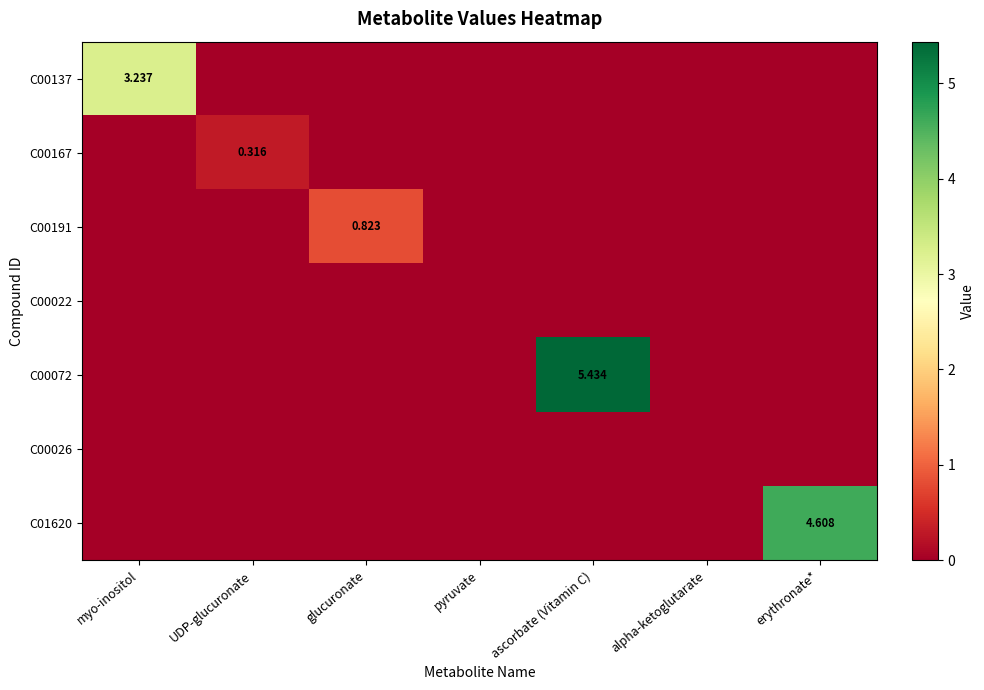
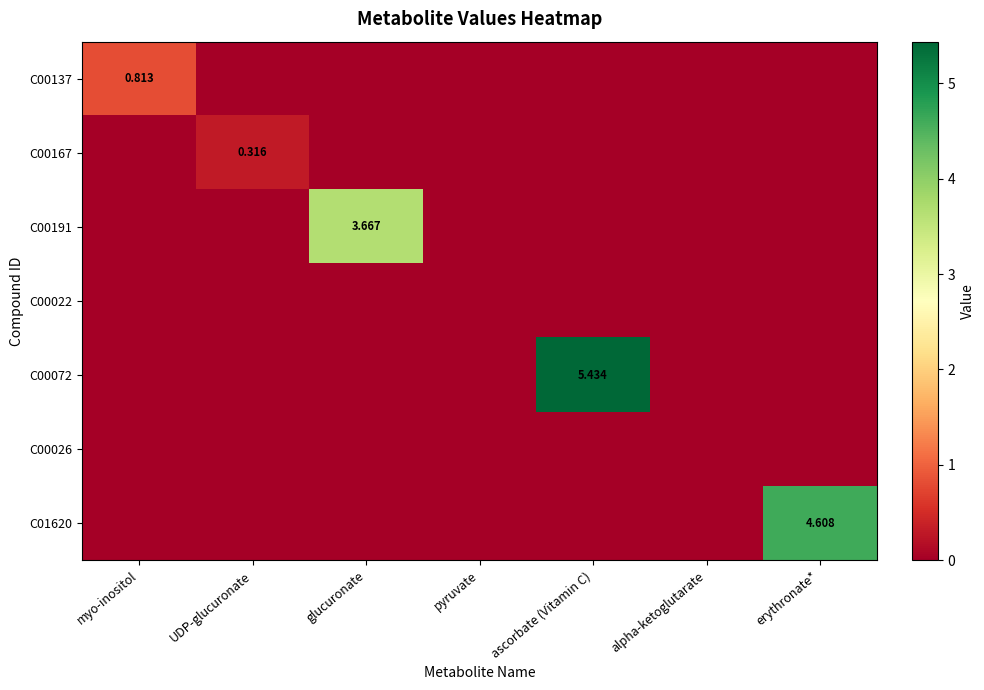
  {
    "C00137": {
-     "myo-inositol": 3.237
+     "myo-inositol": 0.813
    },
    "C00167": {
      "UDP-glucuronate": 0.316
    },
    "C00191": {
-     "glucuronate": 0.823
+     "glucuronate": 3.667
    },
    "C00072": {
      "ascorbate (Vitamin C)": 5.434
    },
    "C01620": {
      "erythronate*": 4.608
    }
  }
